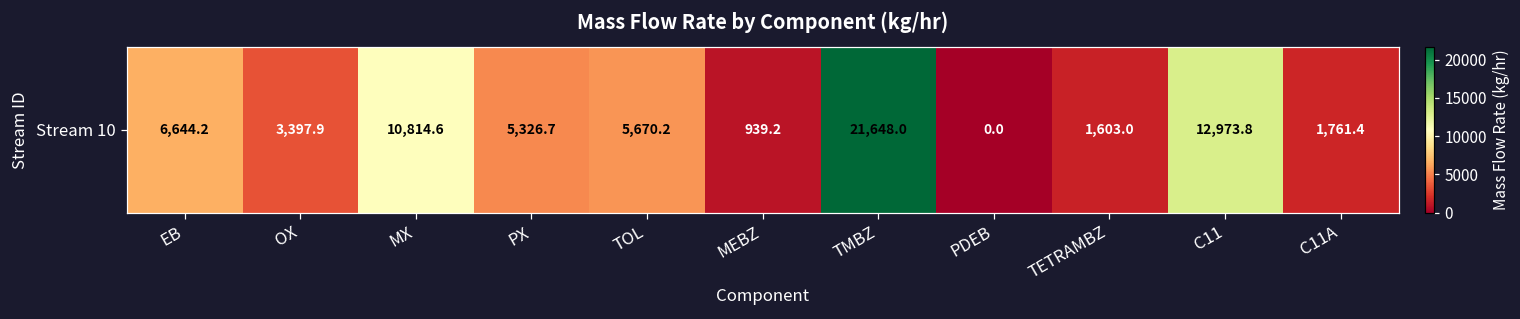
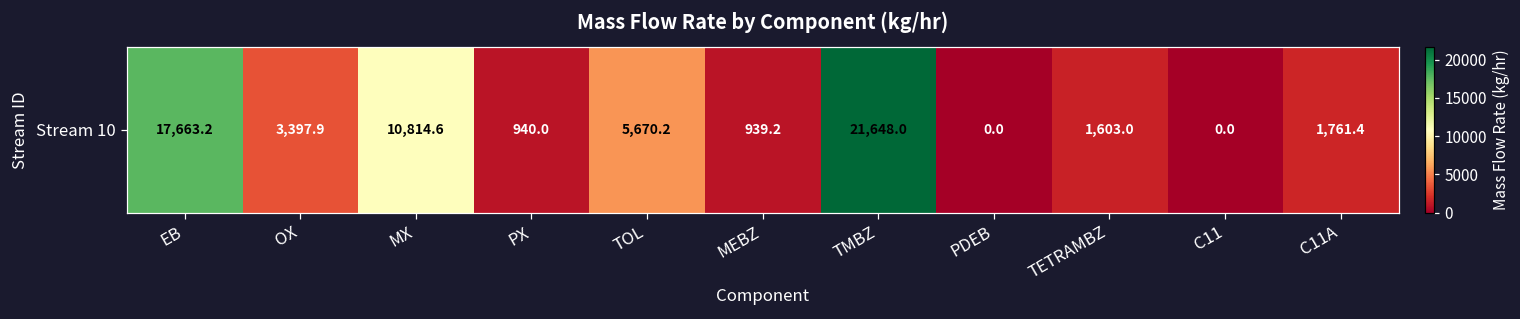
  {
    "Stream 10": {
-     "EB": "6,644.2",
+     "EB": "17,663.2",
      "OX": "3,397.9",
      "MX": "10,814.6",
-     "PX": "5,326.7",
+     "PX": "940.0",
      "TOL": "5,670.2",
      "MEBZ": "939.2",
      "TMBZ": "21,648.0",
      "PDEB": "0.0",
      "TETRAMBZ": "1,603.0",
-     "C11": "12,973.8",
+     "C11": "0.0",
      "C11A": "1,761.4"
    }
  }
